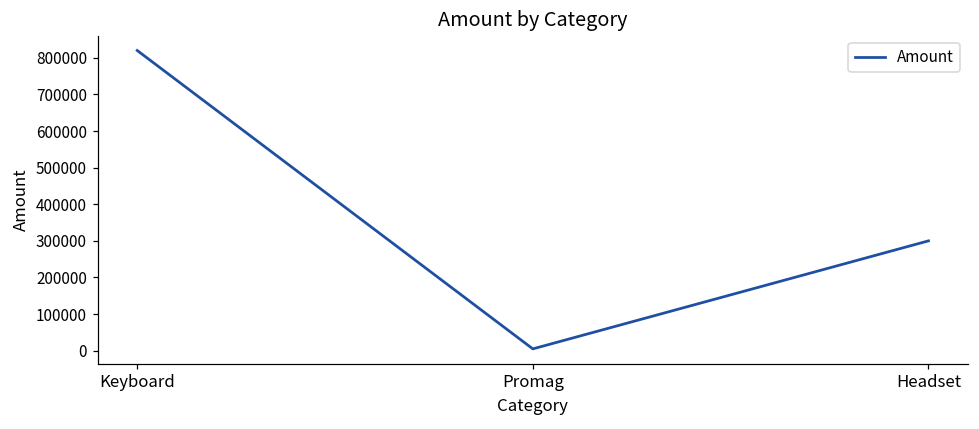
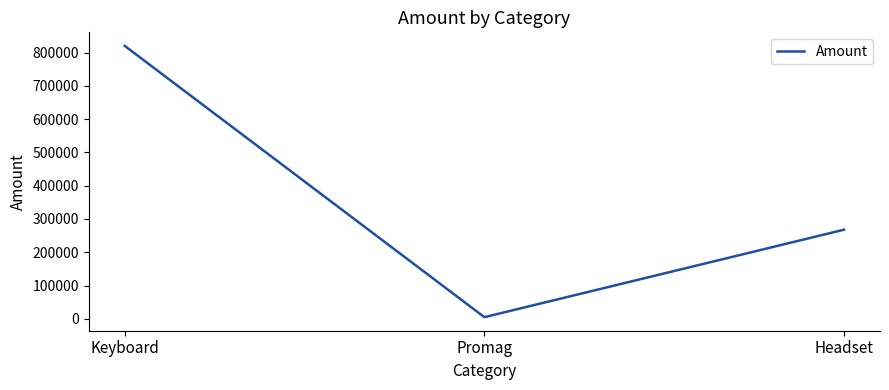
  {
    "Keyboard": 820000,
    "Promag": 10000,
-   "Headset": 300000
+   "Headset": 270000
  }
